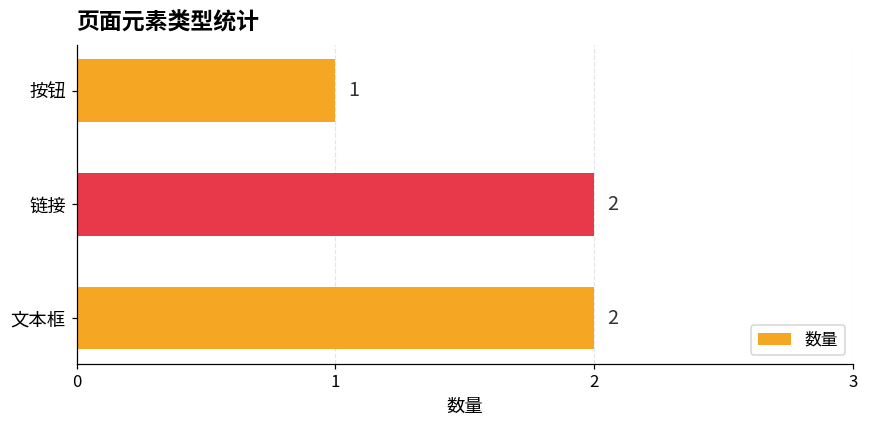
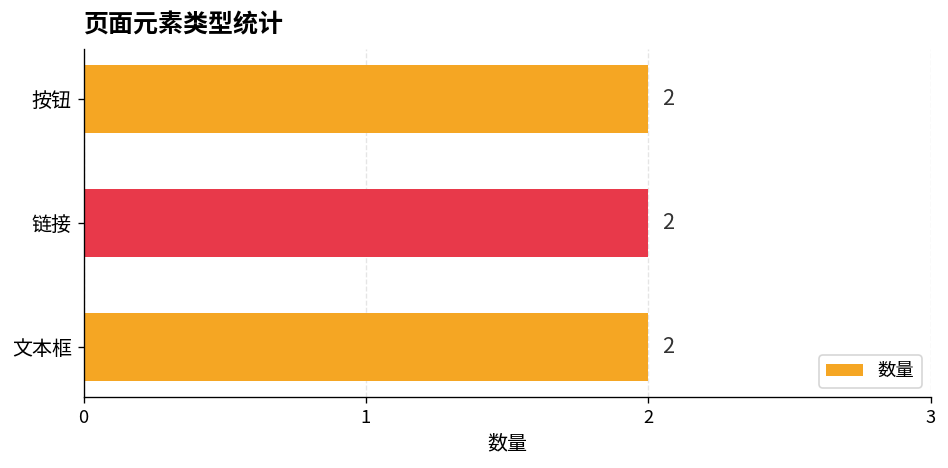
  {
-   "按钮": 1,
+   "按钮": 2,
    "链接": 2,
    "文本框": 2
  }
